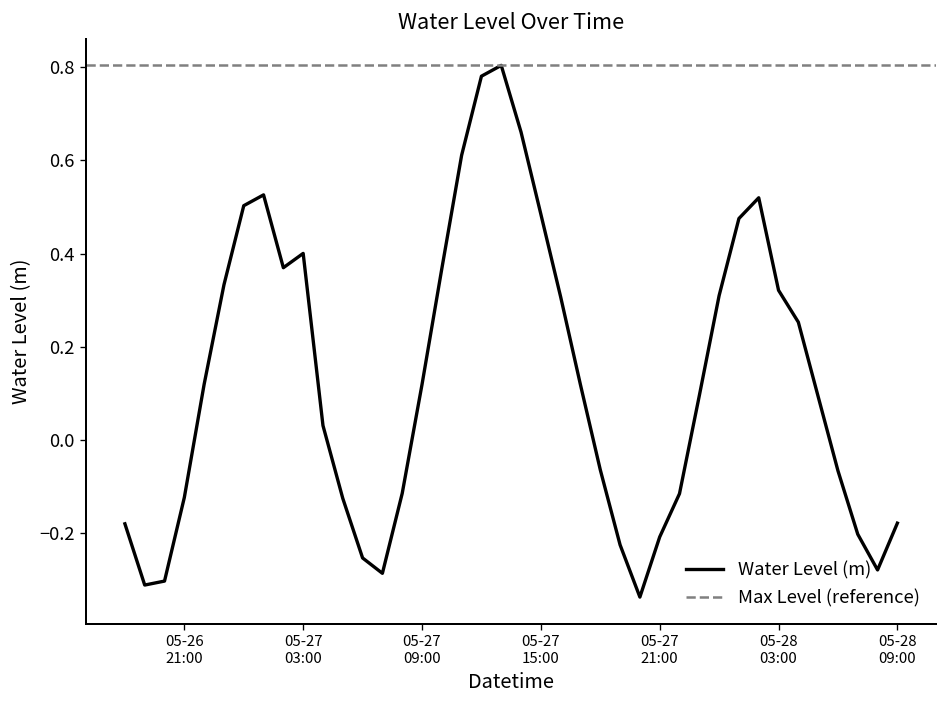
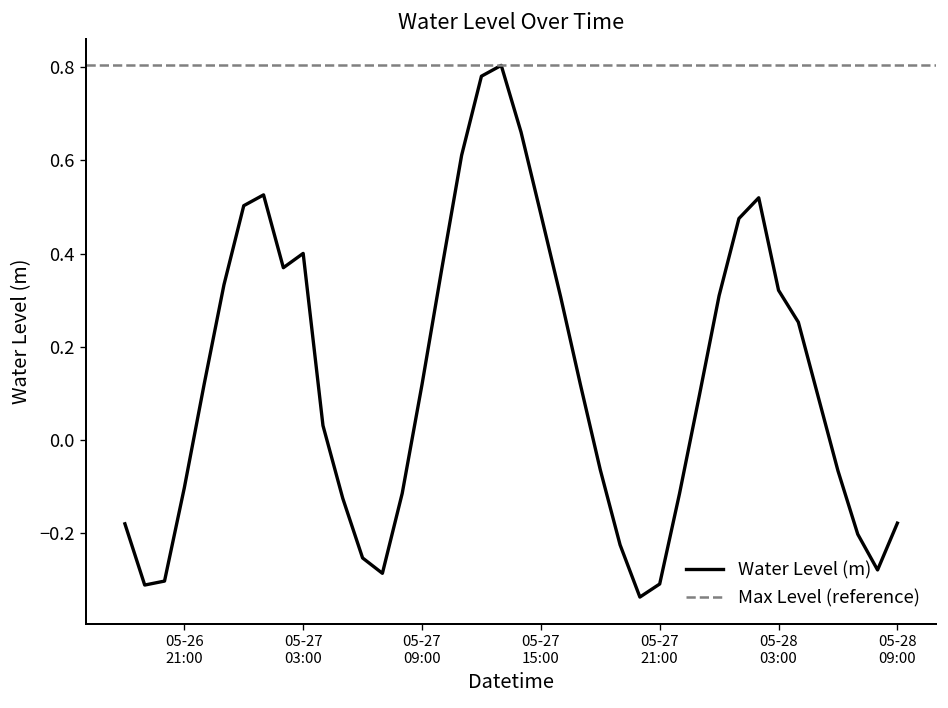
  {
-   "05-26 21:00": -0.12,
+   "05-26 21:00": -0.10,
    "05-27 03:00": 0.40,
    "05-27 09:00": 0.12,
    "05-27 15:00": 0.48,
-   "05-27 21:00": -0.21,
+   "05-27 21:00": -0.31,
    "05-28 03:00": 0.32,
    "05-28 09:00": -0.18
  }
